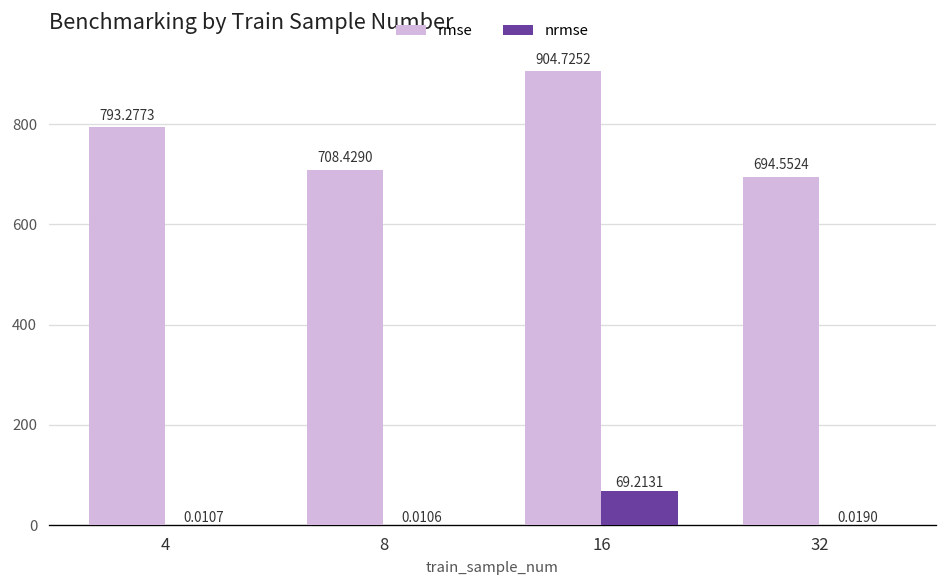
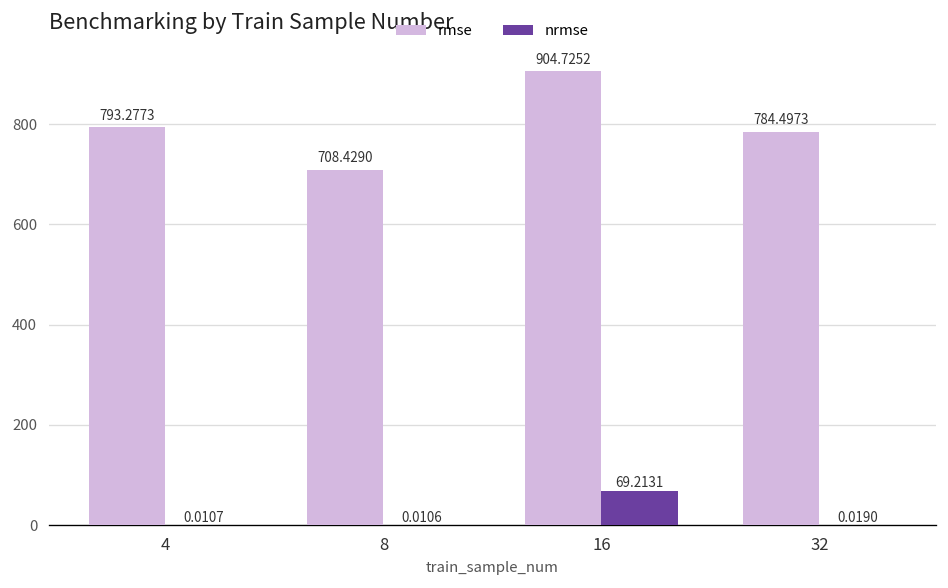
  {
    "rmse": {
      "4": 793.2773,
      "8": 708.4290,
      "16": 904.7252,
-     "32": 694.5524
+     "32": 784.4973
    },
    "nrmse": {
      "4": 0.0107,
      "8": 0.0106,
      "16": 69.2131,
      "32": 0.0190
    }
  }
